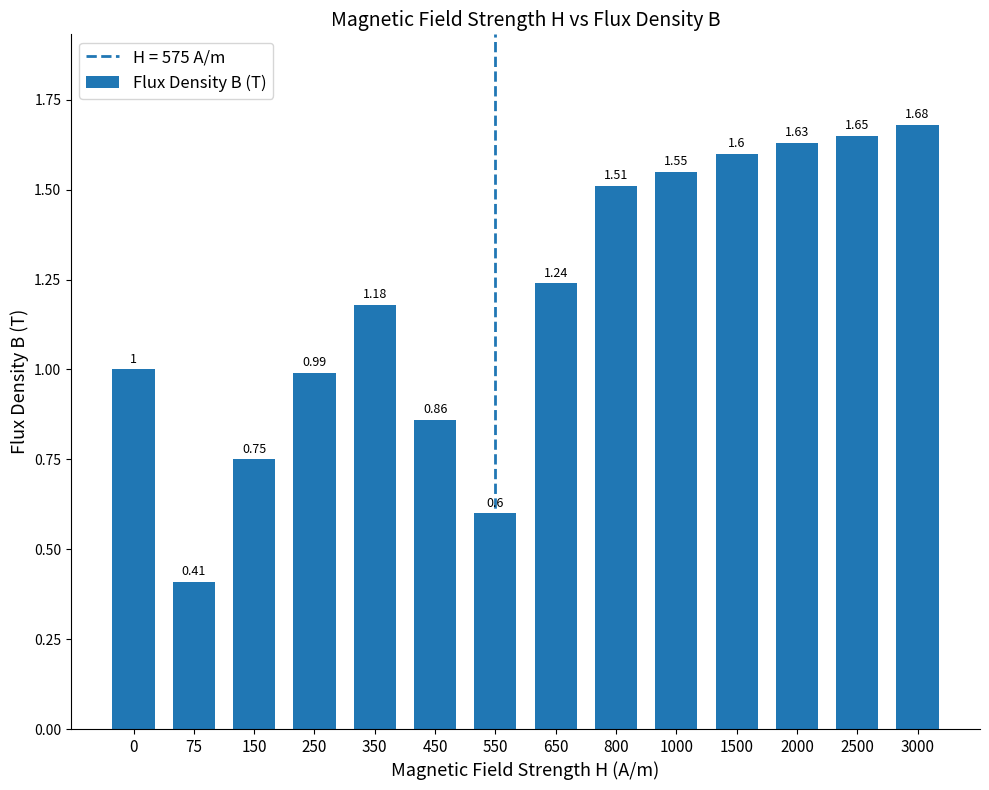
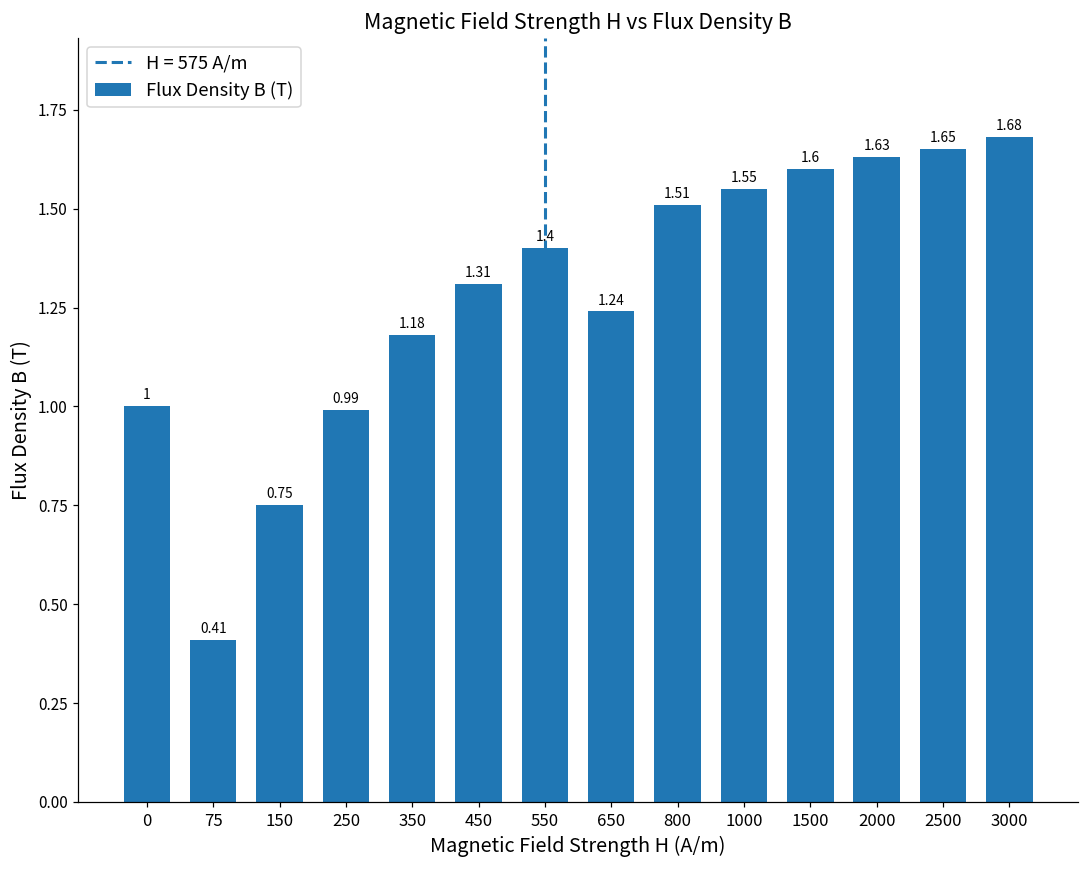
  {
    "0": 1,
    "75": 0.41,
    "150": 0.75,
    "250": 0.99,
    "350": 1.18,
-   "450": 0.86,
-   "550": 0.6,
+   "450": 1.31,
+   "550": 1.4,
    "650": 1.24,
    "800": 1.51,
    "1000": 1.55,
    "1500": 1.6,
    "2000": 1.63,
    "2500": 1.65,
    "3000": 1.68
  }
